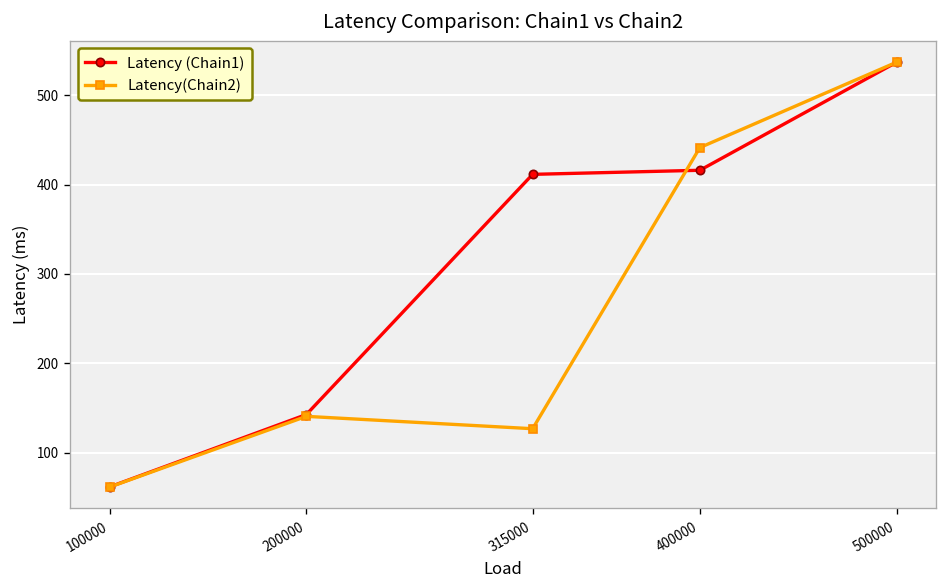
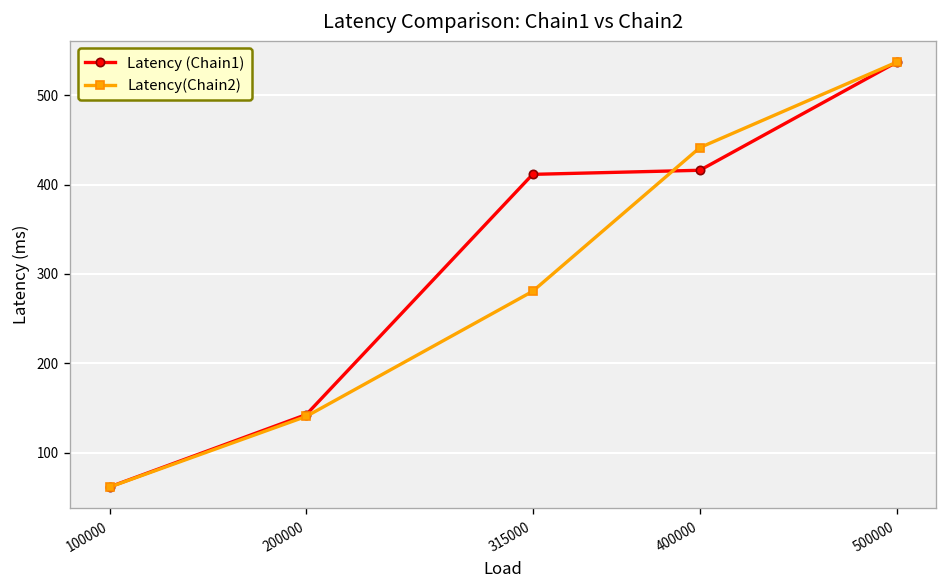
  {
    "Latency (Chain1)": {
      "315000": 410,
      "400000": 420
    },
    "Latency(Chain2)": {
-     "315000": 130,
+     "315000": 280,
      "400000": 440
    }
  }
